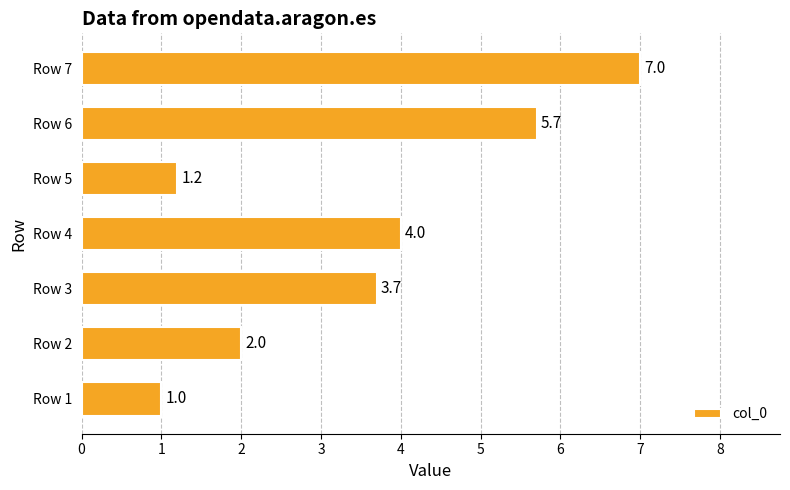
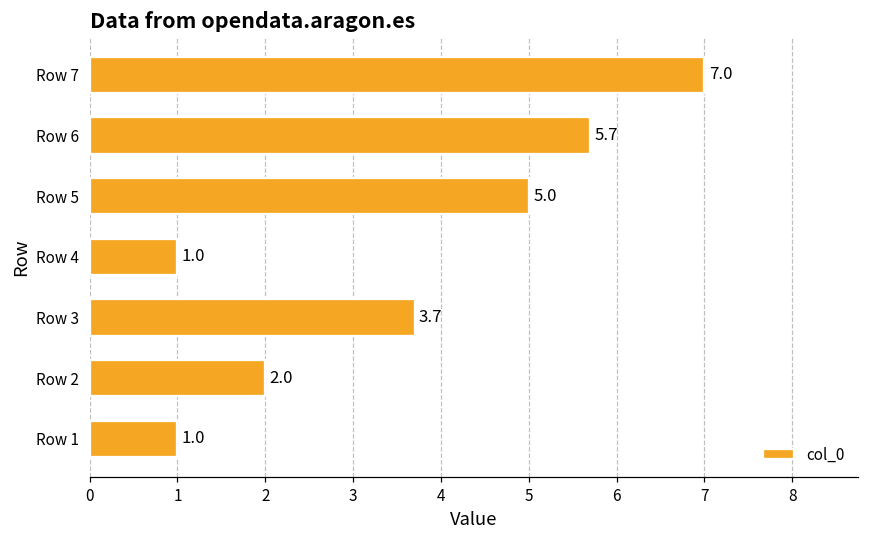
  {
    "Row 7": 7.0,
    "Row 6": 5.7,
-   "Row 5": 1.2,
-   "Row 4": 4.0,
+   "Row 5": 5.0,
+   "Row 4": 1.0,
    "Row 3": 3.7,
    "Row 2": 2.0,
    "Row 1": 1.0
  }
